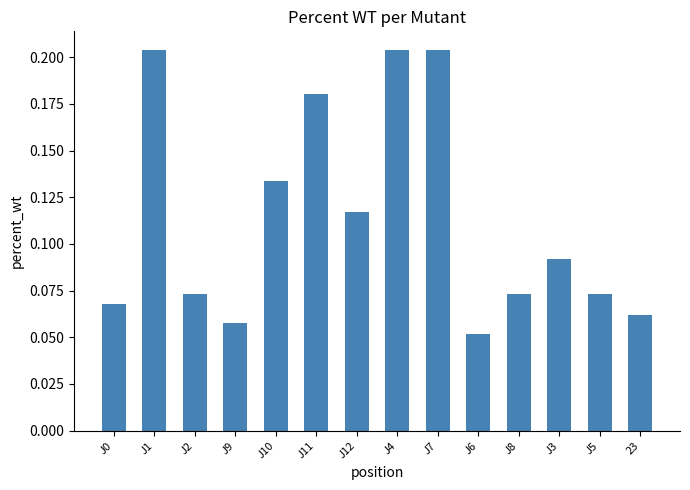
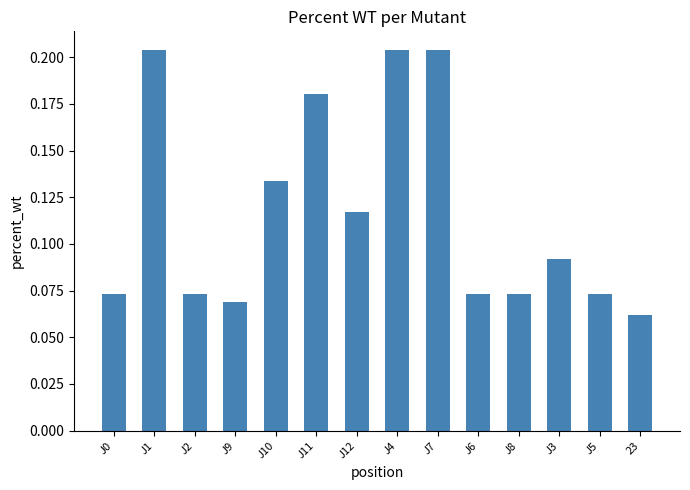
  {
-   "J0": 0.068,
+   "J0": 0.073,
    "J1": 0.204,
    "J2": 0.073,
-   "J9": 0.058,
+   "J9": 0.069,
    "J10": 0.134,
    "J11": 0.180,
    "J12": 0.117,
    "J4": 0.204,
    "J7": 0.204,
-   "J6": 0.052,
+   "J6": 0.073,
    "J8": 0.073,
    "J3": 0.092,
    "J5": 0.073,
    "23": 0.062
  }
